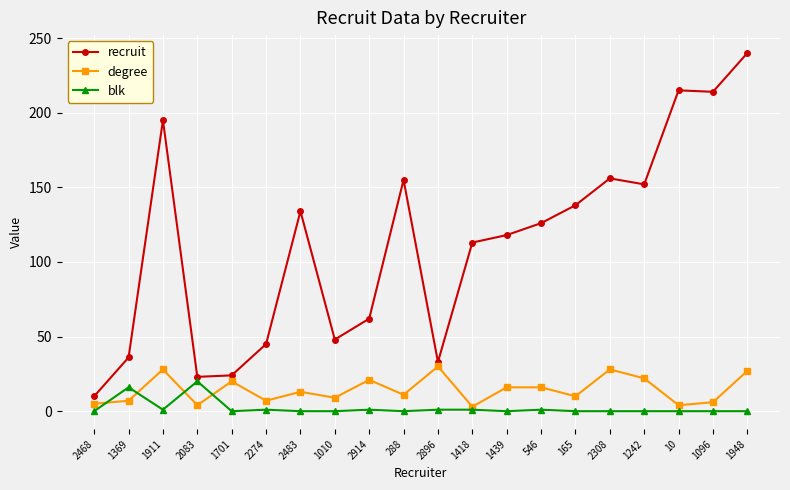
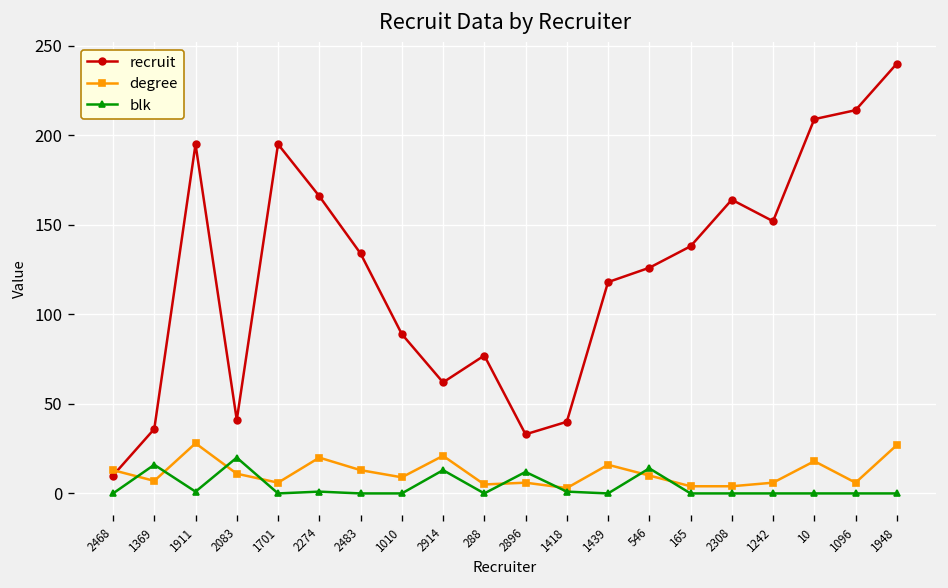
  {
    "recruit": {
      "2468": 10,
      "1369": 36,
      "1911": 195,
-     "2083": 23,
-     "1701": 24,
-     "2274": 45,
+     "2083": 41,
+     "1701": 195,
+     "2274": 166,
      "2483": 134,
-     "1010": 48,
+     "1010": 89,
      "2914": 62,
-     "288": 155,
+     "288": 77,
      "2896": 33,
-     "1418": 113,
+     "1418": 40,
      "1439": 118,
      "546": 126,
      "165": 138,
-     "2308": 156,
+     "2308": 164,
      "1242": 152,
-     "10": 215,
+     "10": 209,
      "1096": 214,
      "1948": 240
    },
    "degree": {
-     "2468": 5,
+     "2468": 13,
      "1369": 7,
      "1911": 28,
-     "2083": 4,
-     "1701": 20,
-     "2274": 7,
+     "2083": 11,
+     "1701": 6,
+     "2274": 20,
      "2483": 13,
      "1010": 9,
      "2914": 21,
-     "288": 11,
-     "2896": 30,
+     "288": 5,
+     "2896": 6,
      "1418": 3,
      "1439": 16,
-     "546": 16,
-     "165": 10,
-     "2308": 28,
-     "1242": 22,
-     "10": 4,
+     "546": 10,
+     "165": 4,
+     "2308": 4,
+     "1242": 6,
+     "10": 18,
      "1096": 6,
      "1948": 27
    },
    "blk": {
      "2468": 0,
      "1369": 16,
      "1911": 1,
      "2083": 20,
      "1701": 0,
      "2274": 1,
      "2483": 0,
      "1010": 0,
-     "2914": 1,
+     "2914": 13,
      "288": 0,
-     "2896": 1,
+     "2896": 12,
      "1418": 1,
      "1439": 0,
-     "546": 1,
+     "546": 14,
      "165": 0,
      "2308": 0,
      "1242": 0,
      "10": 0,
      "1096": 0,
      "1948": 0
    }
  }
